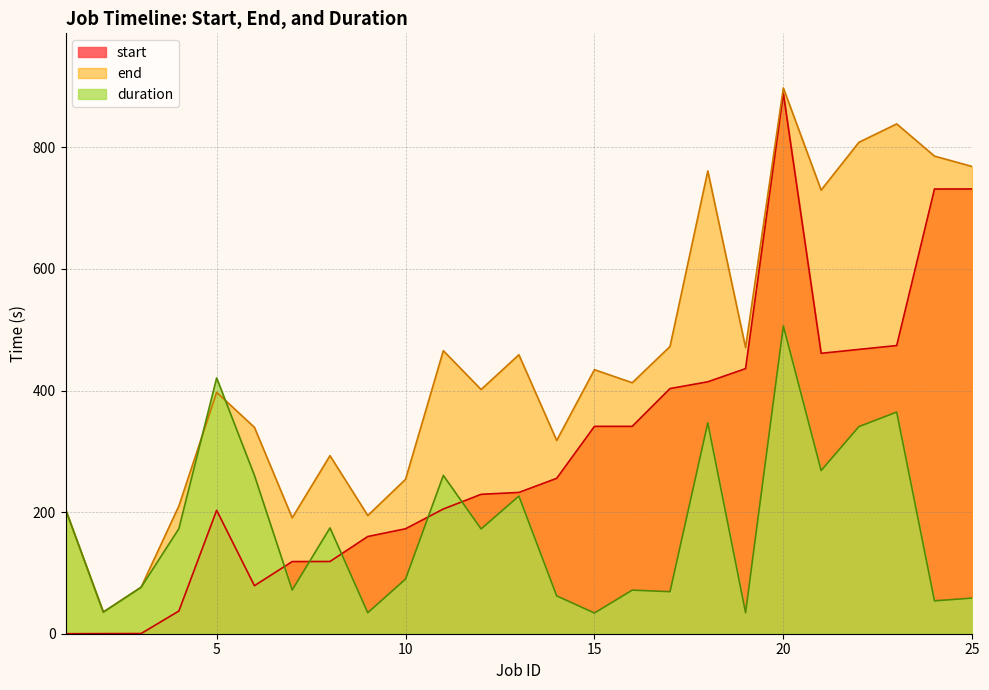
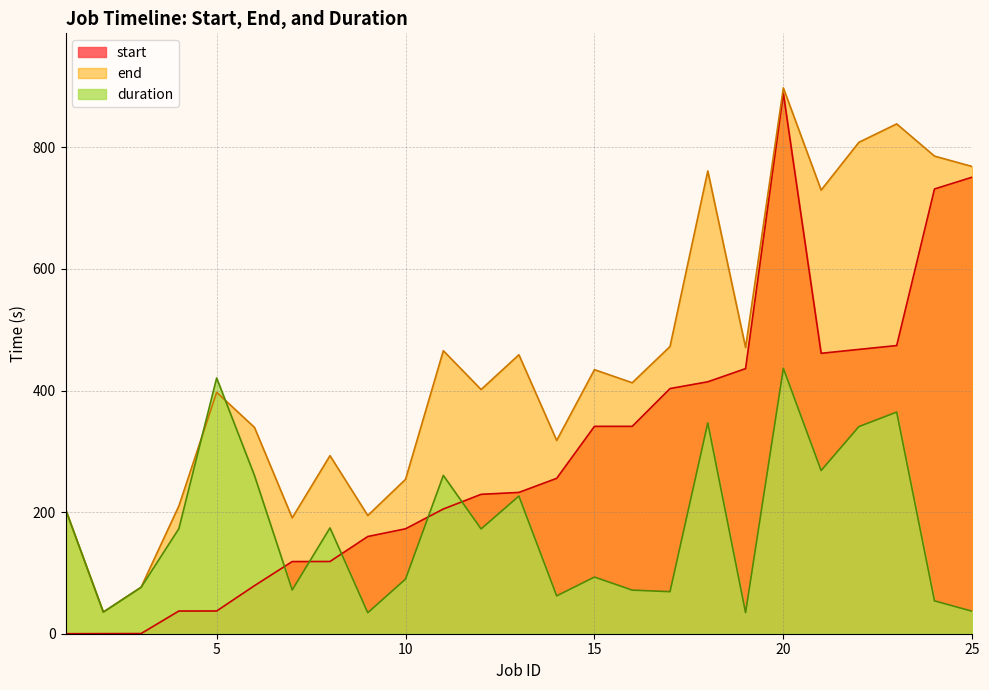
  {
    "start": {
-     "5": 200,
+     "5": 40,
      "10": 170,
      "15": 340,
      "20": 890,
-     "25": 730
+     "25": 750
    },
    "end": {
      "5": 400,
      "10": 250,
      "15": 430,
      "20": 900,
      "25": 770
    },
    "duration": {
      "5": 420,
      "10": 90,
-     "15": 30,
-     "20": 510,
-     "25": 60
+     "15": 90,
+     "20": 440,
+     "25": 40
    }
  }
